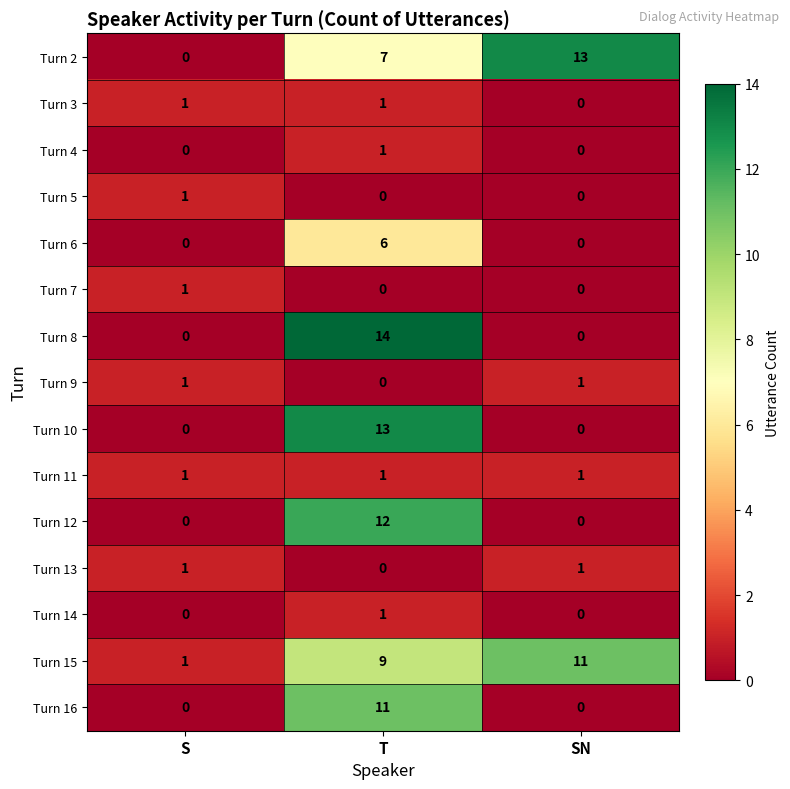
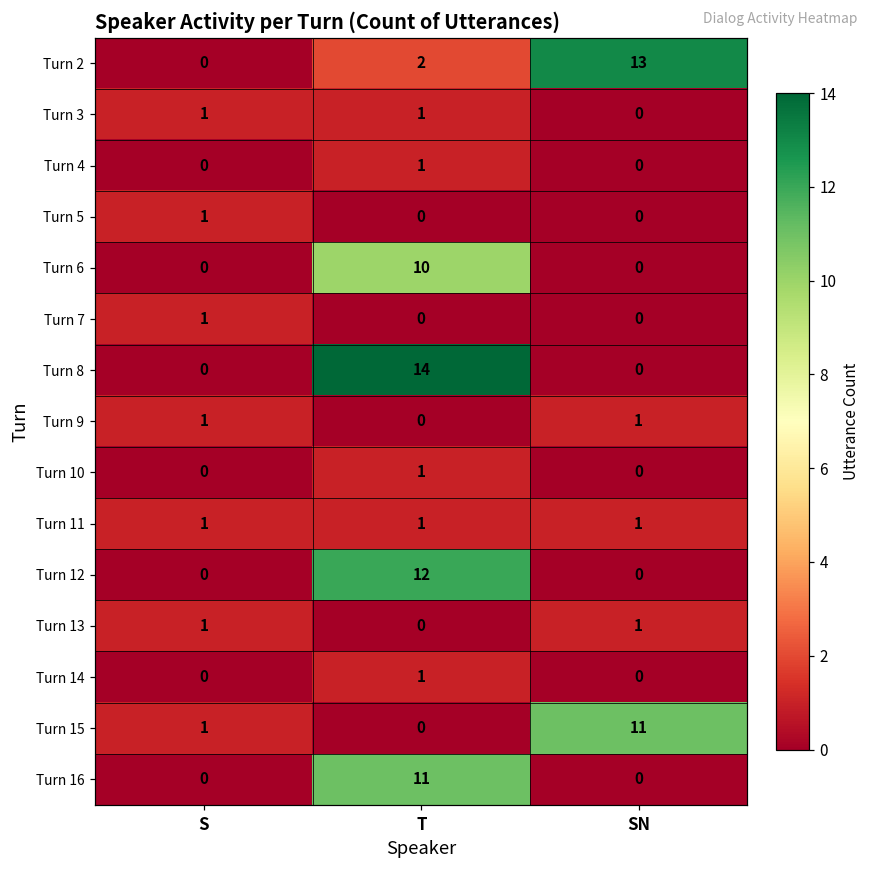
  {
    "Turn 2": {
      "S": 0,
-     "T": 7,
+     "T": 2,
      "SN": 13
    },
    "Turn 3": {
      "S": 1,
      "T": 1,
      "SN": 0
    },
    "Turn 4": {
      "S": 0,
      "T": 1,
      "SN": 0
    },
    "Turn 5": {
      "S": 1,
      "T": 0,
      "SN": 0
    },
    "Turn 6": {
      "S": 0,
-     "T": 6,
+     "T": 10,
      "SN": 0
    },
    "Turn 7": {
      "S": 1,
      "T": 0,
      "SN": 0
    },
    "Turn 8": {
      "S": 0,
      "T": 14,
      "SN": 0
    },
    "Turn 9": {
      "S": 1,
      "T": 0,
      "SN": 1
    },
    "Turn 10": {
      "S": 0,
-     "T": 13,
+     "T": 1,
      "SN": 0
    },
    "Turn 11": {
      "S": 1,
      "T": 1,
      "SN": 1
    },
    "Turn 12": {
      "S": 0,
      "T": 12,
      "SN": 0
    },
    "Turn 13": {
      "S": 1,
      "T": 0,
      "SN": 1
    },
    "Turn 14": {
      "S": 0,
      "T": 1,
      "SN": 0
    },
    "Turn 15": {
      "S": 1,
-     "T": 9,
+     "T": 0,
      "SN": 11
    },
    "Turn 16": {
      "S": 0,
      "T": 11,
      "SN": 0
    }
  }
